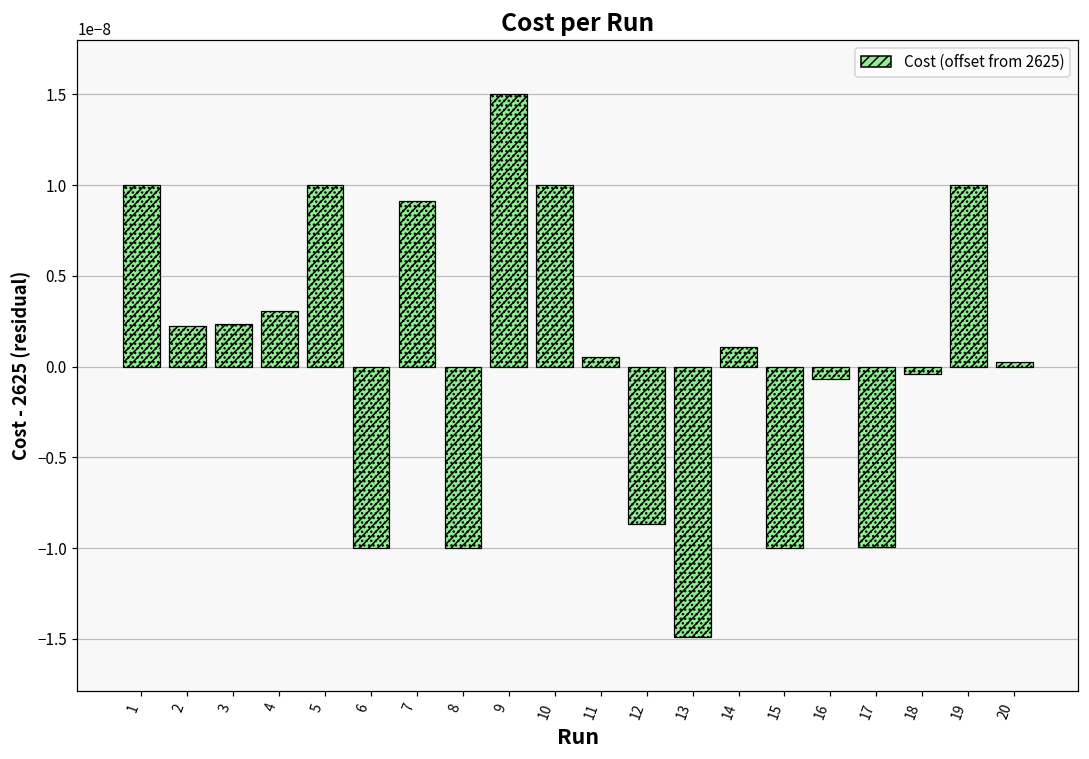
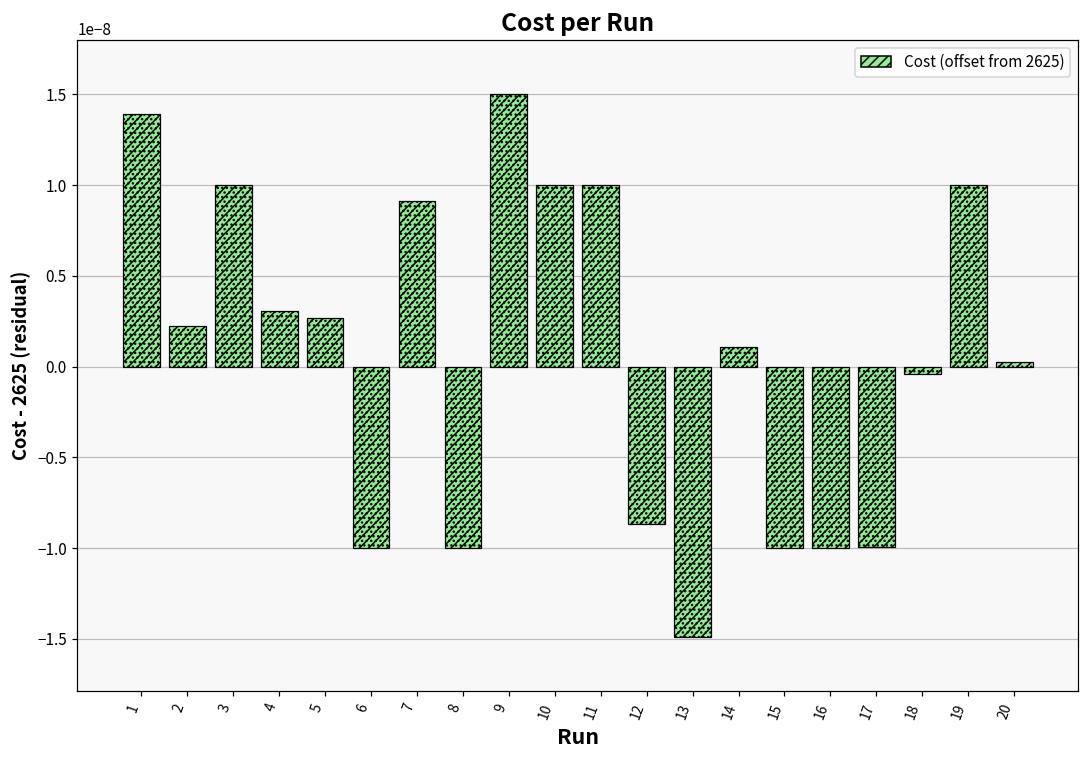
  {
-   "1": 0.0000000100,
+   "1": 0.0000000139,
    "2": 0.0000000022,
-   "3": 0.0000000023,
+   "3": 0.0000000100,
    "4": 0.0000000031,
-   "5": 0.0000000100,
+   "5": 0.0000000027,
    "6": -0.0000000100,
    "7": 0.0000000091,
    "8": -0.0000000100,
    "9": 0.0000000150,
    "10": 0.0000000100,
-   "11": 0.0000000005,
+   "11": 0.0000000100,
    "12": -0.0000000087,
    "13": -0.0000000149,
    "14": 0.0000000011,
    "15": -0.0000000100,
-   "16": -0.0000000007,
+   "16": -0.0000000100,
    "17": -0.0000000100,
    "18": -0.0000000004,
    "19": 0.0000000100,
    "20": 0.0000000003
  }
